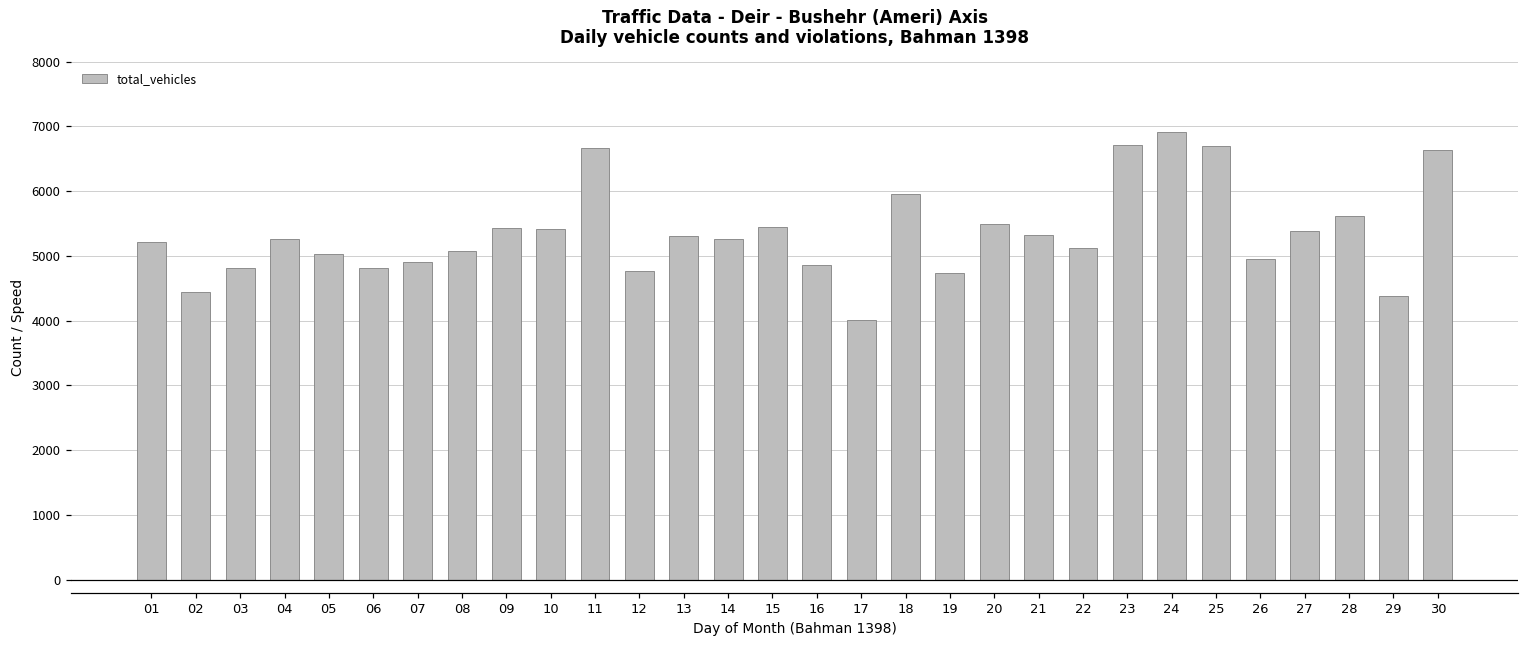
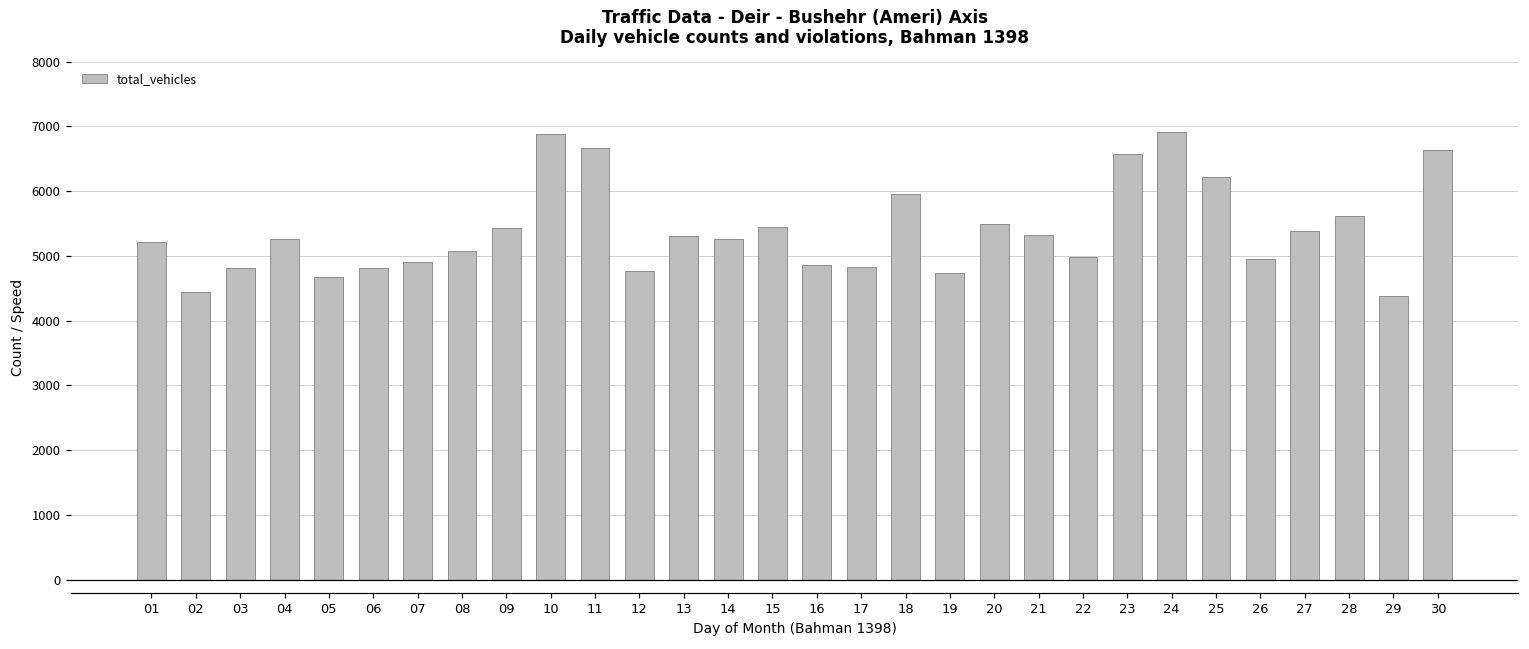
  {
    "01": 5200,
    "02": 4400,
    "03": 4800,
    "04": 5300,
-   "05": 5000,
+   "05": 4700,
    "06": 4800,
    "07": 4900,
    "08": 5100,
    "09": 5400,
-   "10": 5400,
+   "10": 6900,
    "11": 6700,
    "12": 4800,
    "13": 5300,
    "14": 5300,
    "15": 5400,
    "16": 4900,
-   "17": 4000,
+   "17": 4800,
    "18": 6000,
    "19": 4700,
    "20": 5500,
    "21": 5300,
-   "22": 5100,
-   "23": 6700,
+   "22": 5000,
+   "23": 6600,
    "24": 6900,
-   "25": 6700,
+   "25": 6200,
    "26": 5000,
    "27": 5400,
    "28": 5600,
    "29": 4400,
    "30": 6600
  }
